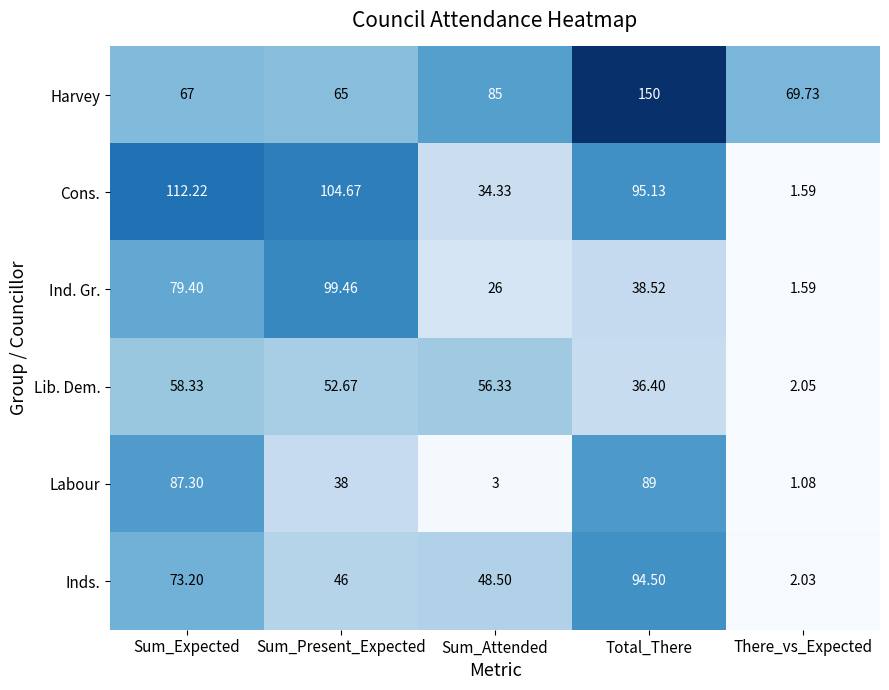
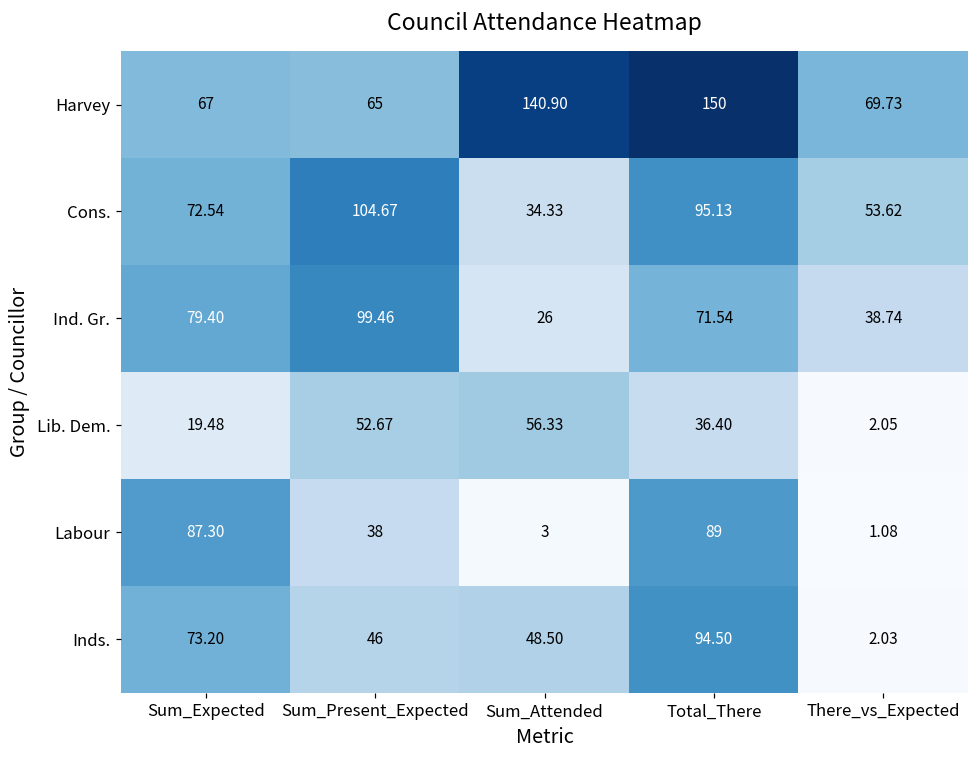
  {
    "Harvey": {
      "Sum_Expected": 67,
      "Sum_Present_Expected": 65,
-     "Sum_Attended": 85,
+     "Sum_Attended": 140.90,
      "Total_There": 150,
      "There_vs_Expected": 69.73
    },
    "Cons.": {
-     "Sum_Expected": 112.22,
+     "Sum_Expected": 72.54,
      "Sum_Present_Expected": 104.67,
      "Sum_Attended": 34.33,
      "Total_There": 95.13,
-     "There_vs_Expected": 1.59
+     "There_vs_Expected": 53.62
    },
    "Ind. Gr.": {
      "Sum_Expected": 79.40,
      "Sum_Present_Expected": 99.46,
      "Sum_Attended": 26,
-     "Total_There": 38.52,
-     "There_vs_Expected": 1.59
+     "Total_There": 71.54,
+     "There_vs_Expected": 38.74
    },
    "Lib. Dem.": {
-     "Sum_Expected": 58.33,
+     "Sum_Expected": 19.48,
      "Sum_Present_Expected": 52.67,
      "Sum_Attended": 56.33,
      "Total_There": 36.40,
      "There_vs_Expected": 2.05
    },
    "Labour": {
      "Sum_Expected": 87.30,
      "Sum_Present_Expected": 38,
      "Sum_Attended": 3,
      "Total_There": 89,
      "There_vs_Expected": 1.08
    },
    "Inds.": {
      "Sum_Expected": 73.20,
      "Sum_Present_Expected": 46,
      "Sum_Attended": 48.50,
      "Total_There": 94.50,
      "There_vs_Expected": 2.03
    }
  }
